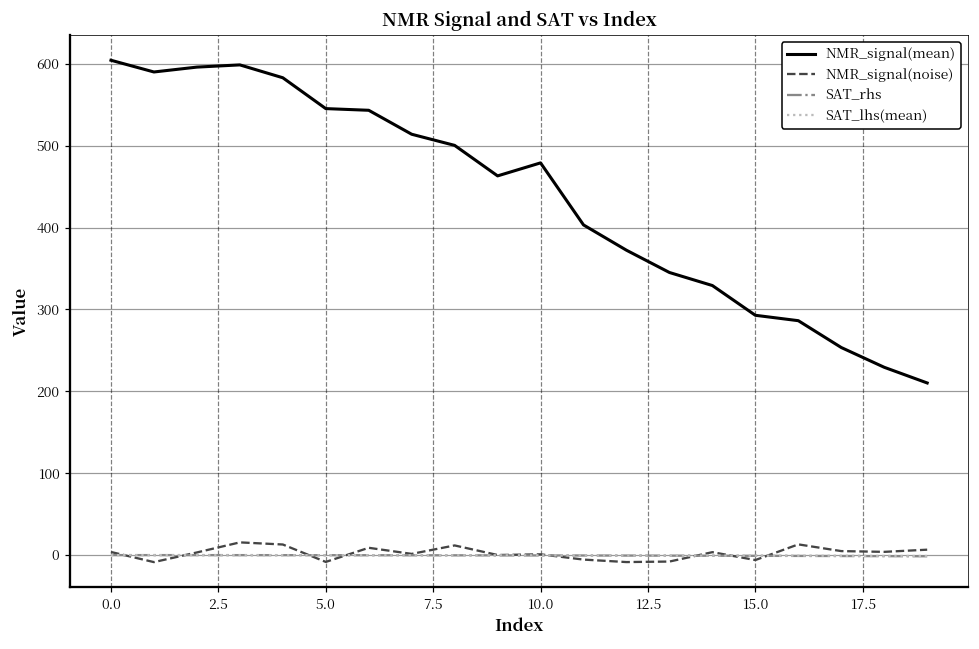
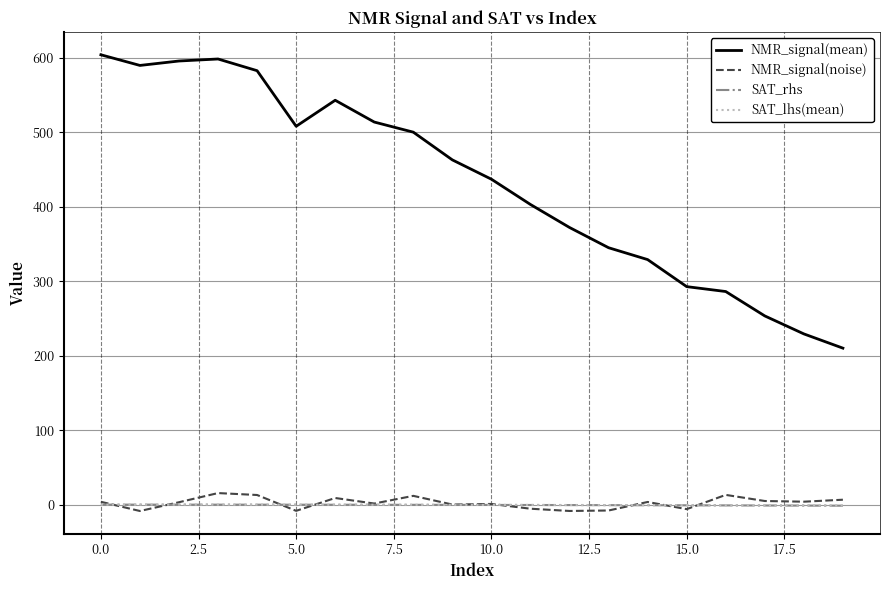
  {
    "NMR_signal(mean)": {
      "0.0": 600,
-     "5.0": 550,
-     "10.0": 480,
+     "5.0": 510,
+     "10.0": 440,
      "15.0": 290
    },
    "NMR_signal(noise)": {
      "0.0": 0,
      "5.0": -10,
      "15.0": -10
    }
  }
